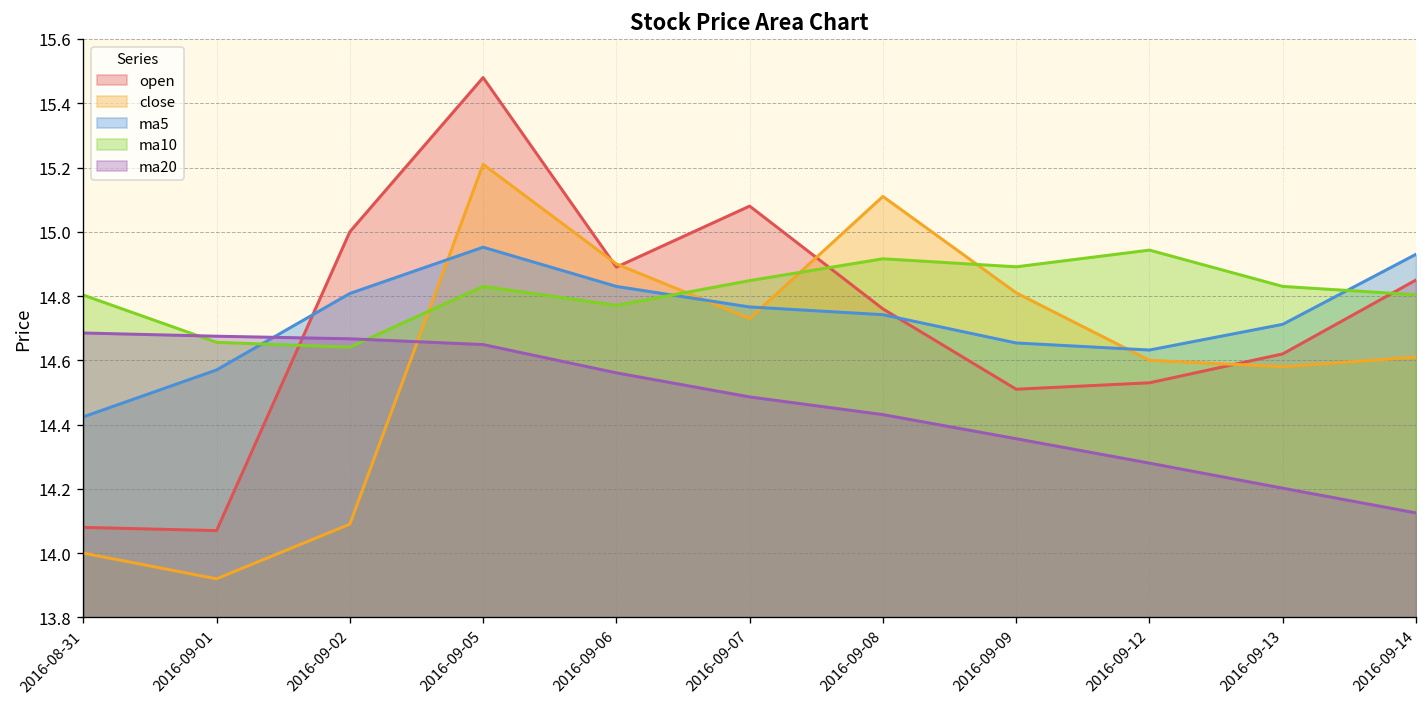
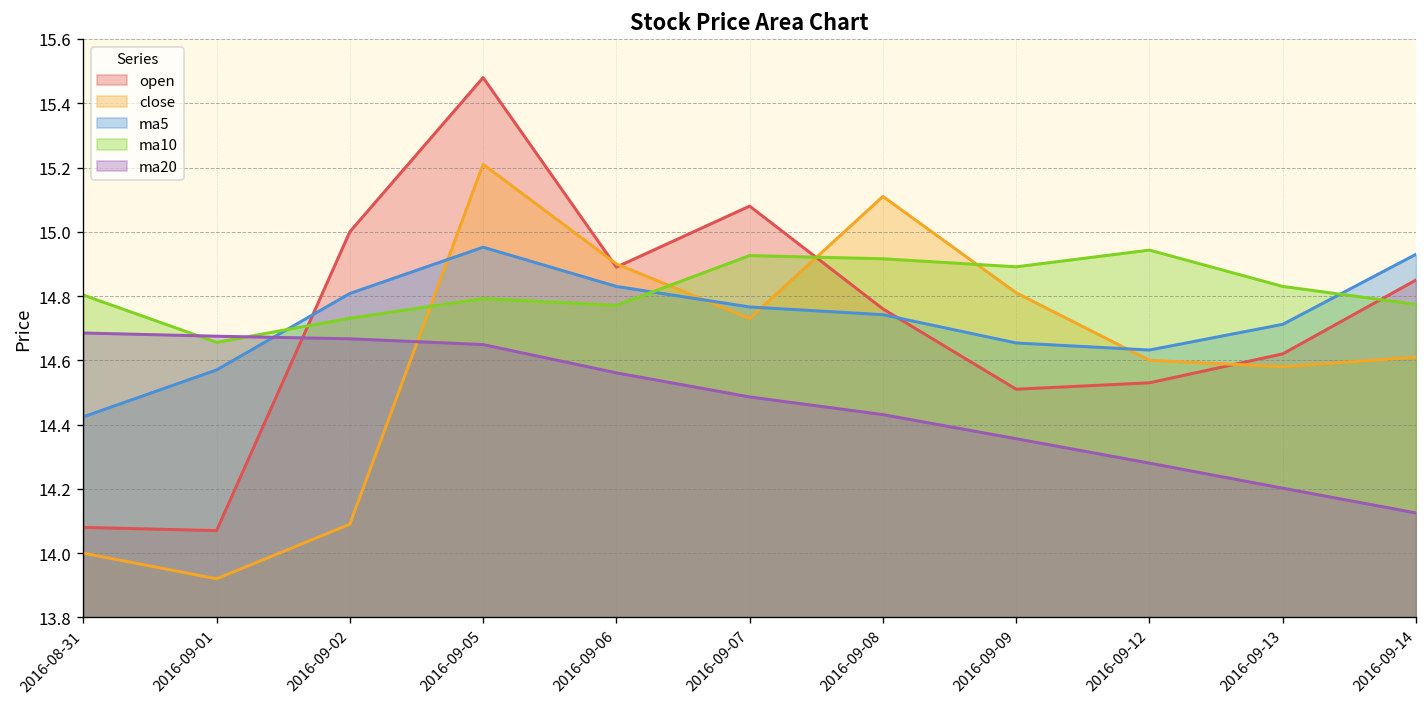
  {
    "ma10": {
      "2016-08-31": 14.80,
      "2016-09-01": 14.66,
-     "2016-09-02": 14.64,
-     "2016-09-05": 14.83,
+     "2016-09-02": 14.73,
+     "2016-09-05": 14.79,
      "2016-09-06": 14.77,
-     "2016-09-07": 14.85,
+     "2016-09-07": 14.93,
      "2016-09-08": 14.92,
      "2016-09-09": 14.89,
      "2016-09-12": 14.94,
      "2016-09-13": 14.83,
-     "2016-09-14": 14.80
+     "2016-09-14": 14.77
    }
  }
